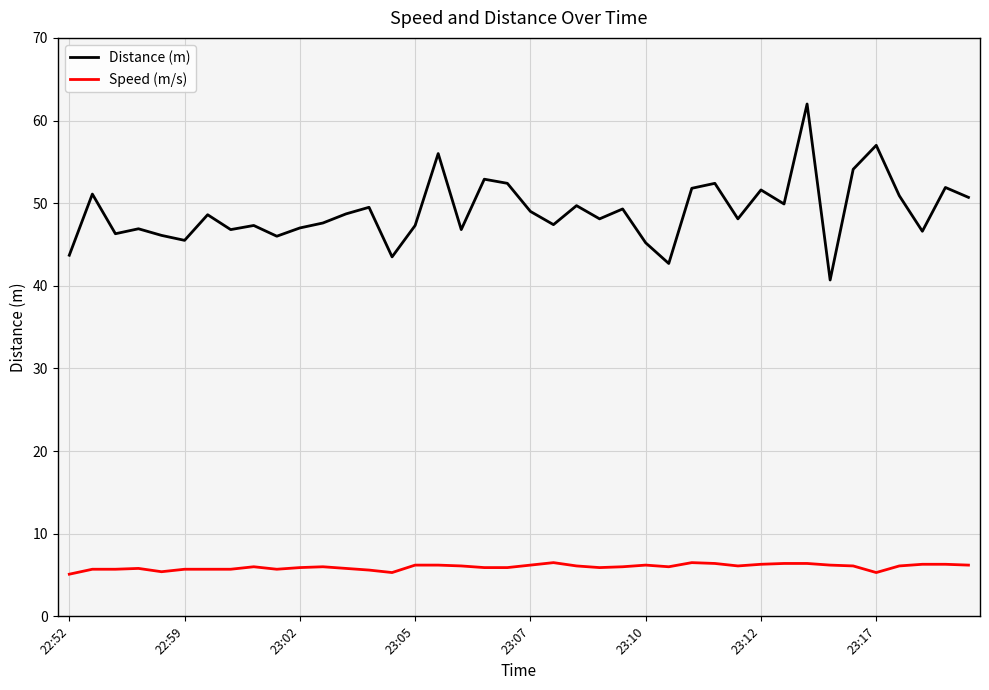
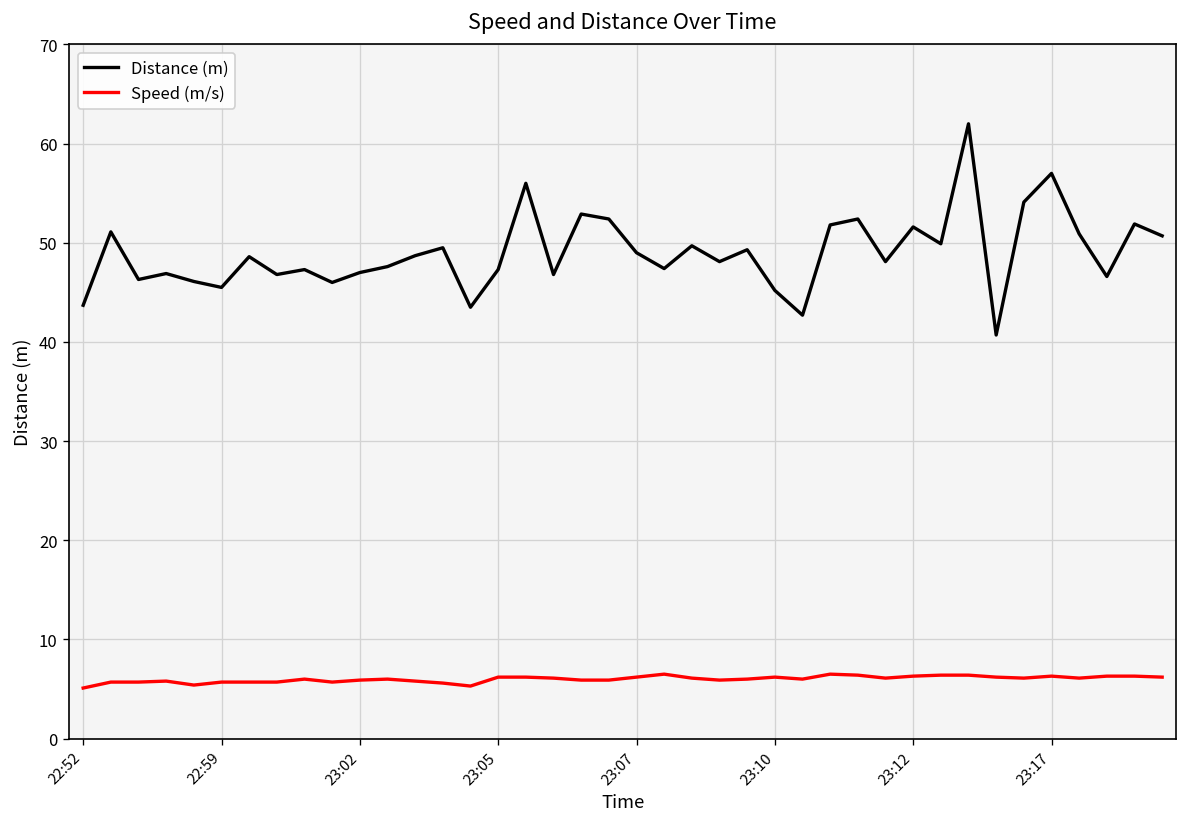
  {
    "Distance (m)": {
      "22:52": 44,
      "23:17": 57
    },
    "Speed (m/s)": {
      "22:52": 5,
-     "23:17": 5
+     "23:17": 6
    }
  }
